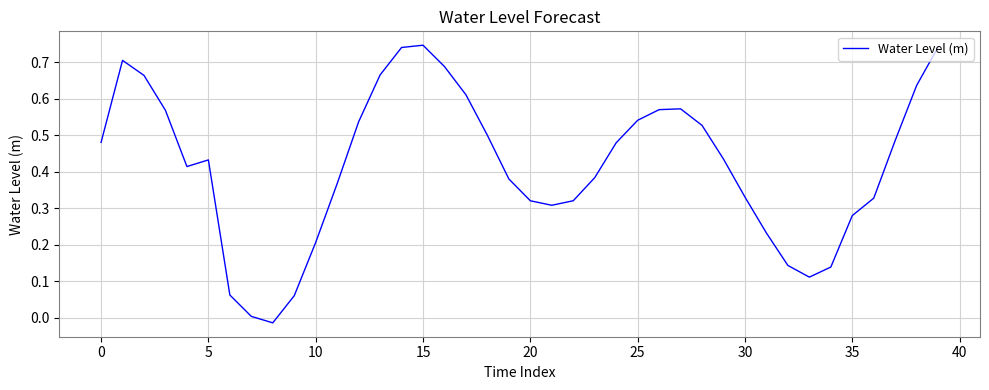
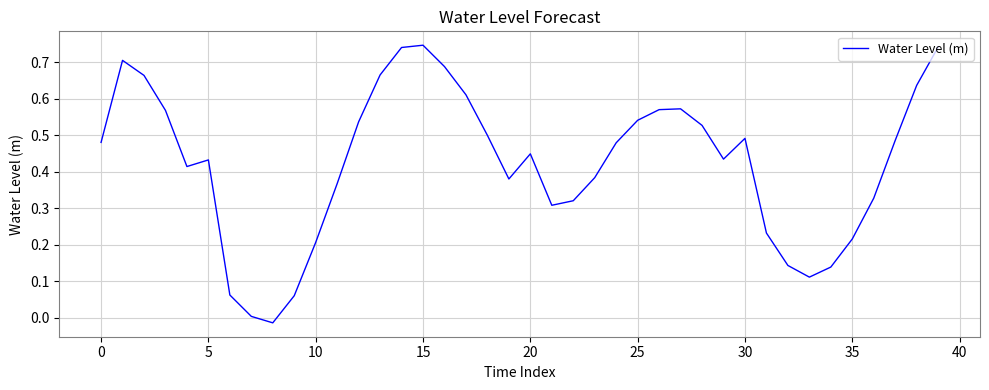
  {
    "0": 0.48,
    "5": 0.43,
    "10": 0.21,
    "15": 0.75,
-   "20": 0.32,
+   "20": 0.45,
    "25": 0.54,
-   "30": 0.33,
-   "35": 0.28
+   "30": 0.49,
+   "35": 0.22
  }
